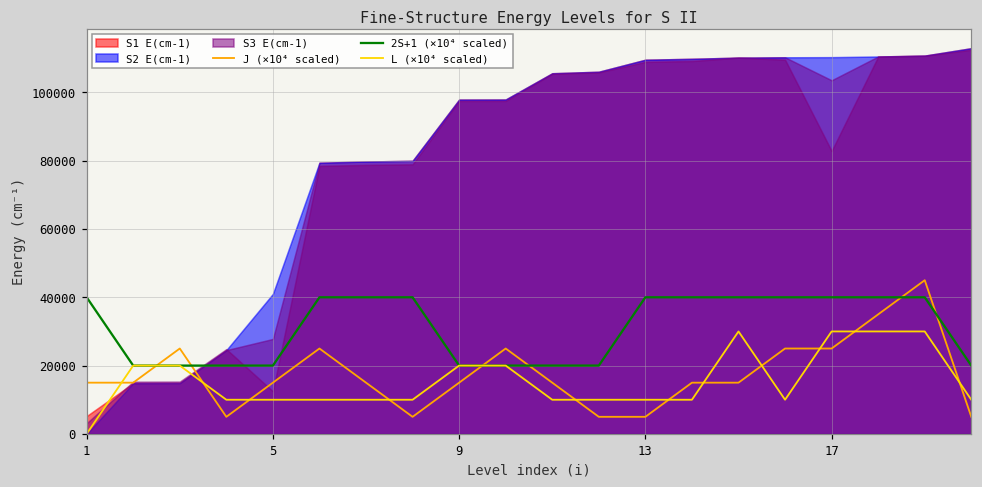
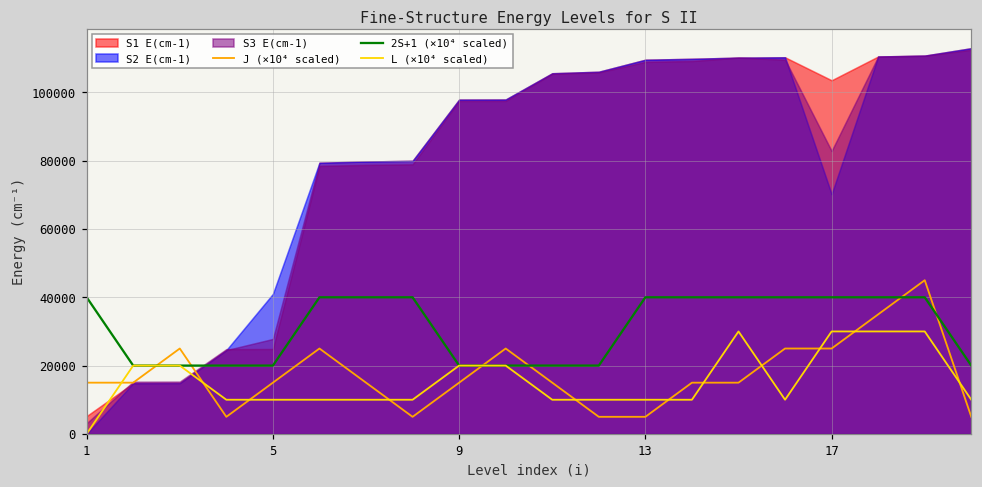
  {
    "S1 E(cm-1)": {
      "1": 5000,
      "5": 28000,
      "17": 104000
    },
    "2S+1 (×10⁴ scaled)": {
      "1": 40000,
      "5": 20000,
      "13": 40000,
      "17": 40000
    },
    "S2 E(cm-1)": {
      "5": 41000,
-     "17": 110000
+     "17": 70000
    },
    "S3 E(cm-1)": {
      "1": 3000,
-     "5": 12000,
+     "5": 25000,
      "17": 83000
    }
  }
